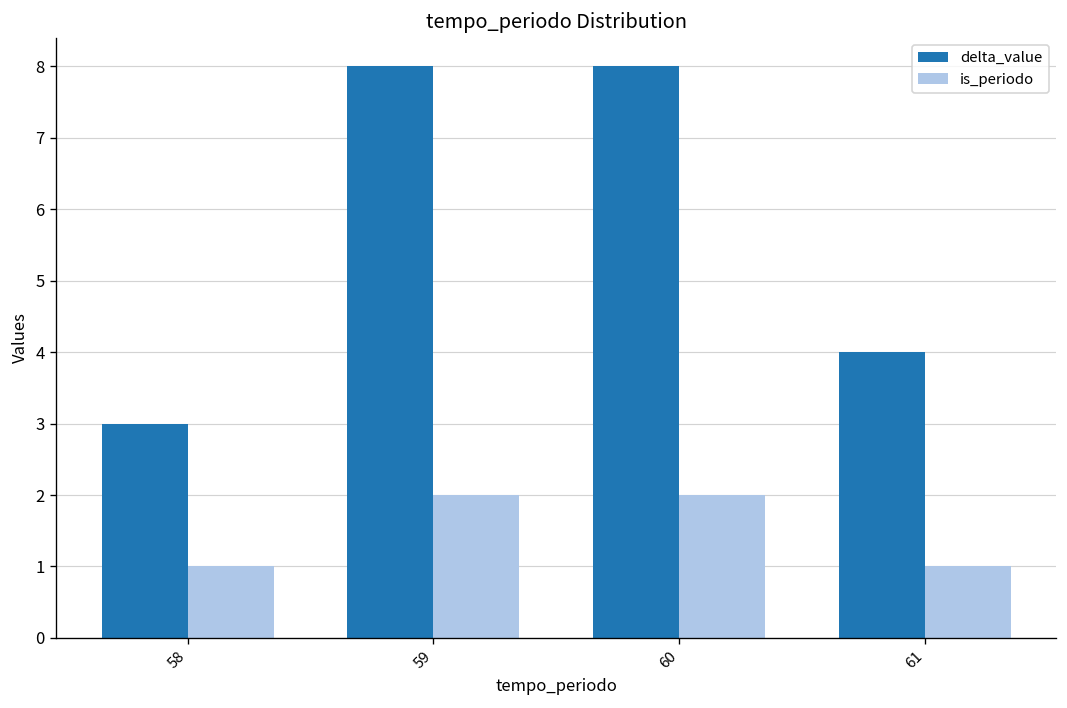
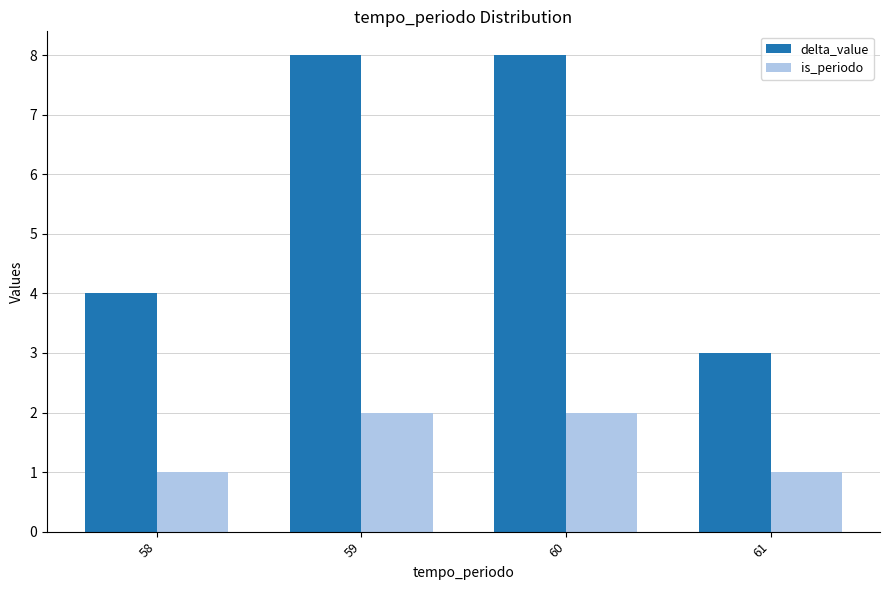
  {
    "delta_value": {
-     "58": 3,
+     "58": 4,
      "59": 8,
      "60": 8,
-     "61": 4
+     "61": 3
    },
    "is_periodo": {
      "58": 1,
      "59": 2,
      "60": 2,
      "61": 1
    }
  }
